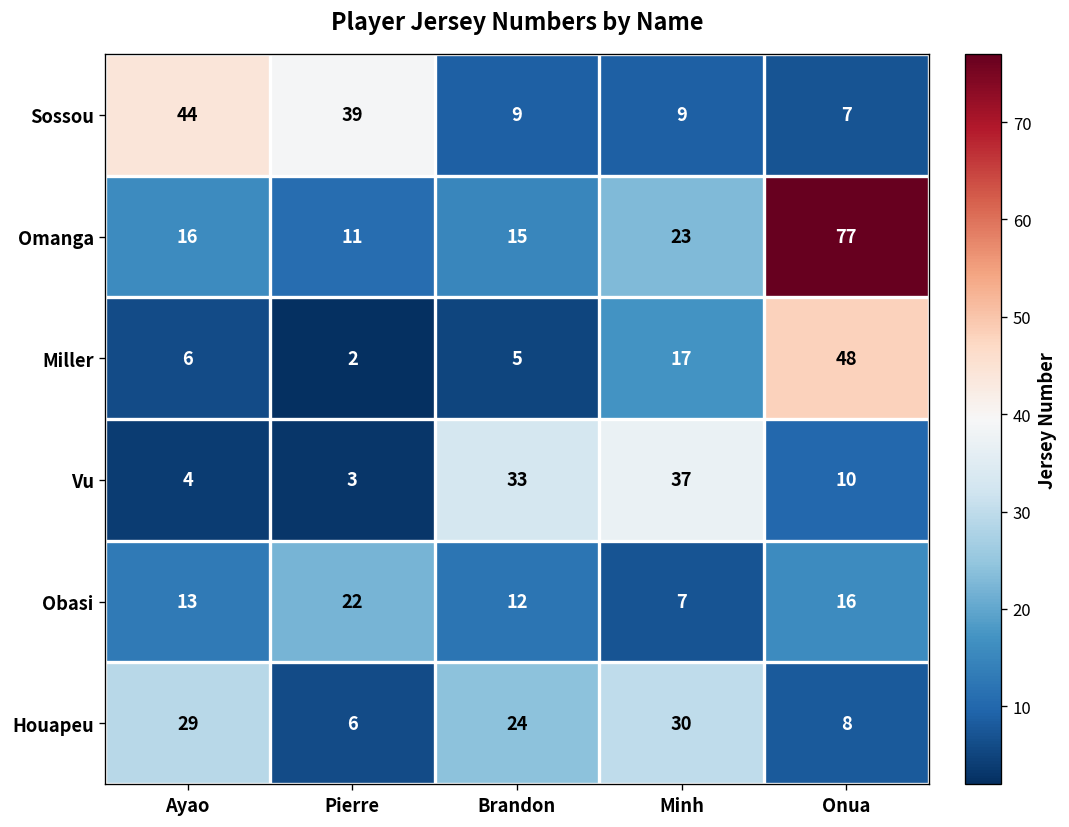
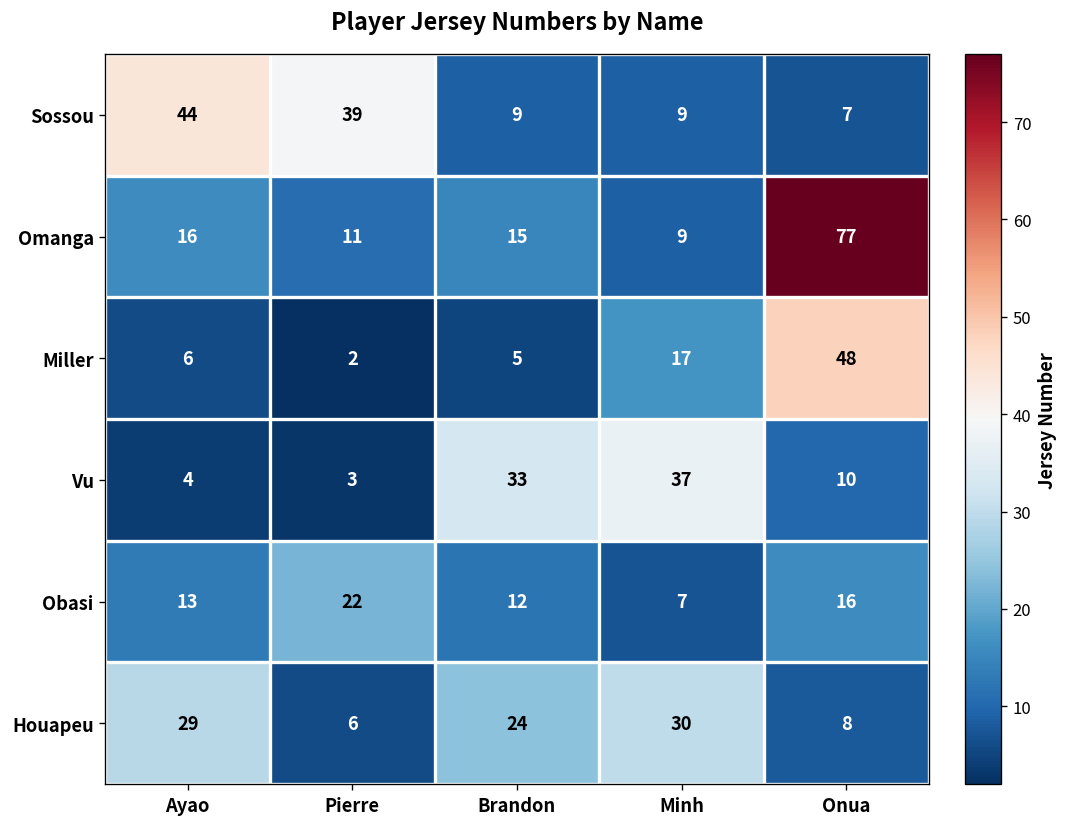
  {
    "Sossou": {
      "Ayao": 44,
      "Pierre": 39,
      "Brandon": 9,
      "Minh": 9,
      "Onua": 7
    },
    "Omanga": {
      "Ayao": 16,
      "Pierre": 11,
      "Brandon": 15,
-     "Minh": 23,
+     "Minh": 9,
      "Onua": 77
    },
    "Miller": {
      "Ayao": 6,
      "Pierre": 2,
      "Brandon": 5,
      "Minh": 17,
      "Onua": 48
    },
    "Vu": {
      "Ayao": 4,
      "Pierre": 3,
      "Brandon": 33,
      "Minh": 37,
      "Onua": 10
    },
    "Obasi": {
      "Ayao": 13,
      "Pierre": 22,
      "Brandon": 12,
      "Minh": 7,
      "Onua": 16
    },
    "Houapeu": {
      "Ayao": 29,
      "Pierre": 6,
      "Brandon": 24,
      "Minh": 30,
      "Onua": 8
    }
  }
